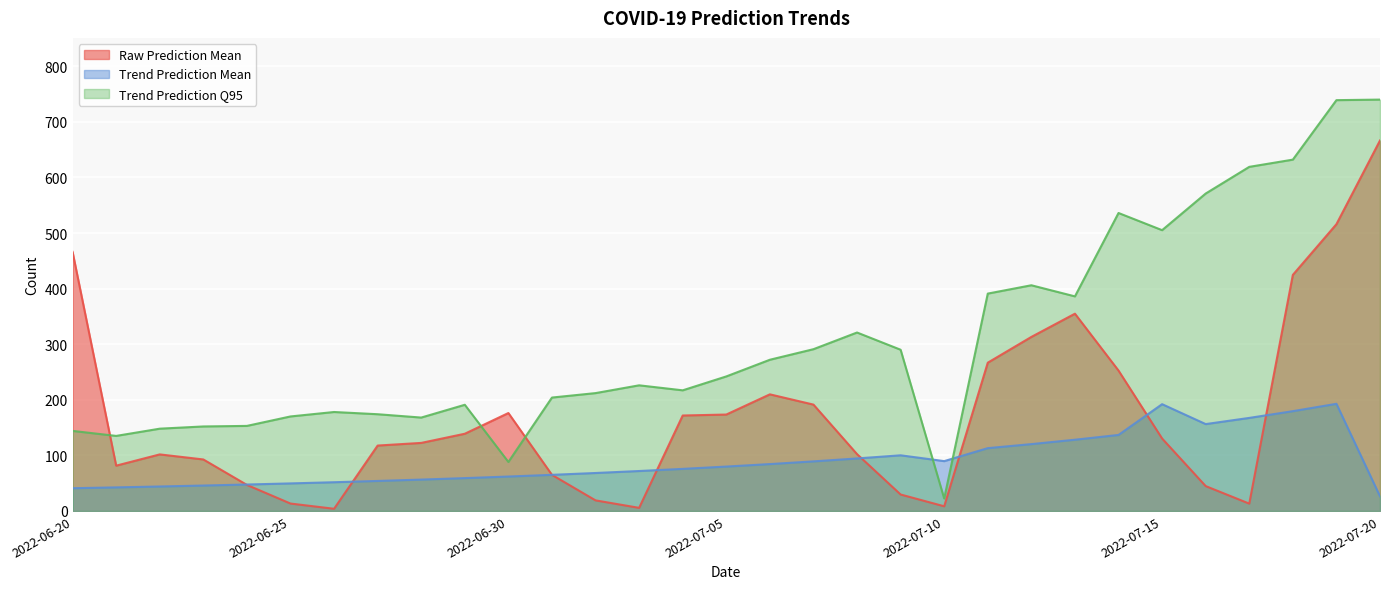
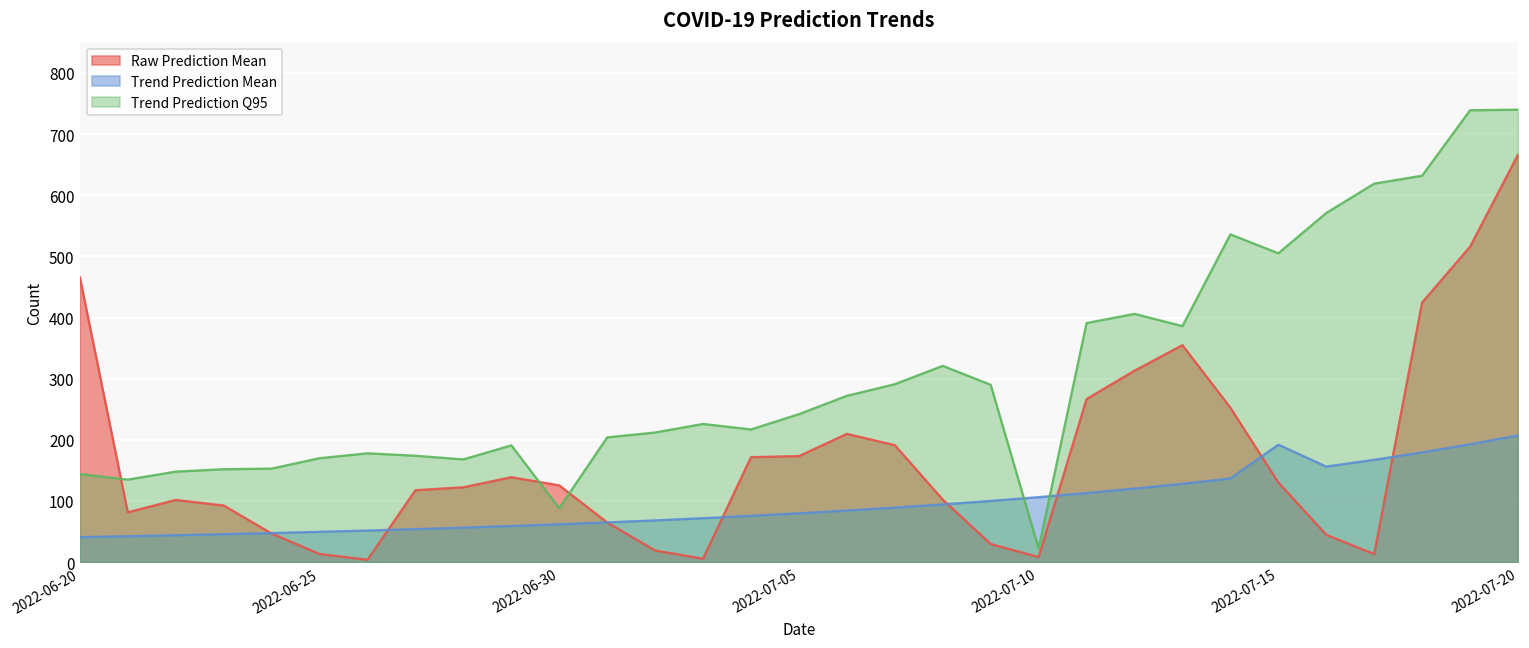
  {
    "Raw Prediction Mean": {
      "2022-06-20": 470,
      "2022-06-25": 10,
-     "2022-06-30": 180,
+     "2022-06-30": 130,
      "2022-07-05": 170,
      "2022-07-10": 10,
      "2022-07-15": 130,
      "2022-07-20": 670
    },
    "Trend Prediction Mean": {
      "2022-06-20": 40,
      "2022-06-25": 50,
      "2022-06-30": 60,
      "2022-07-05": 80,
-     "2022-07-10": 90,
+     "2022-07-10": 110,
      "2022-07-15": 190,
-     "2022-07-20": 30
+     "2022-07-20": 210
    },
    "Trend Prediction Q95": {
      "2022-06-20": 140,
      "2022-06-25": 170,
      "2022-06-30": 90,
      "2022-07-05": 240,
      "2022-07-10": 20,
      "2022-07-15": 510,
      "2022-07-20": 740
    }
  }
